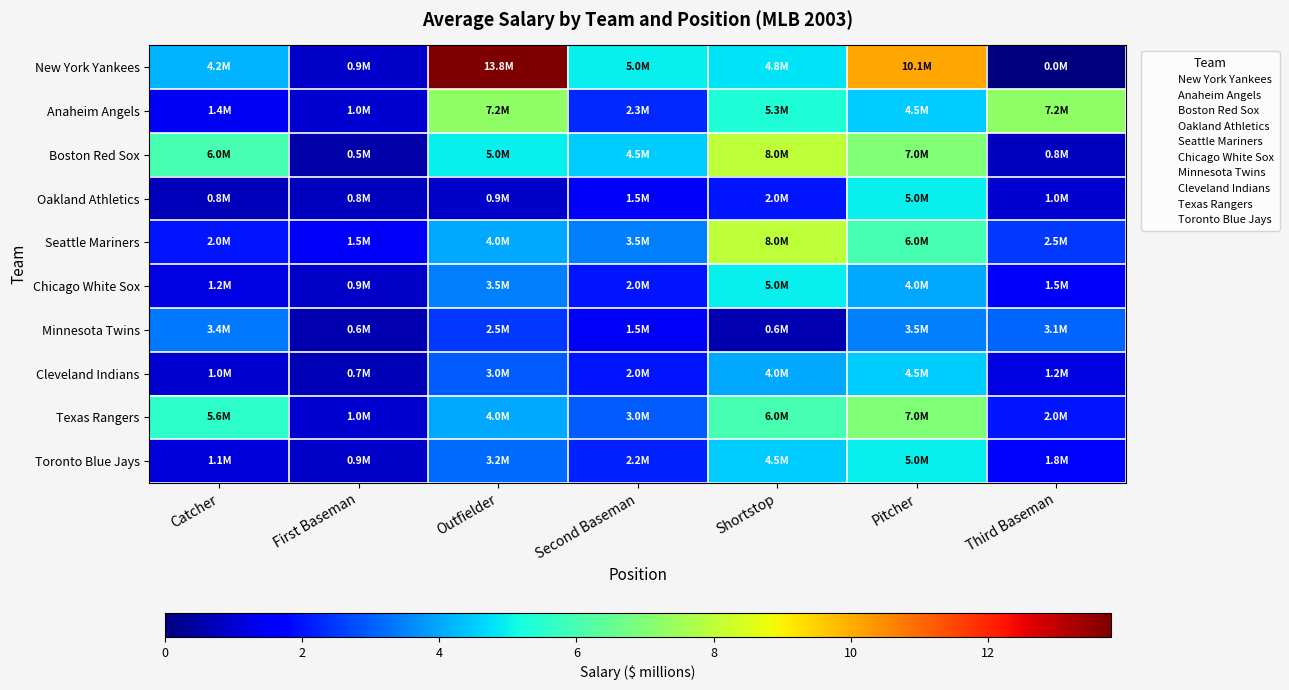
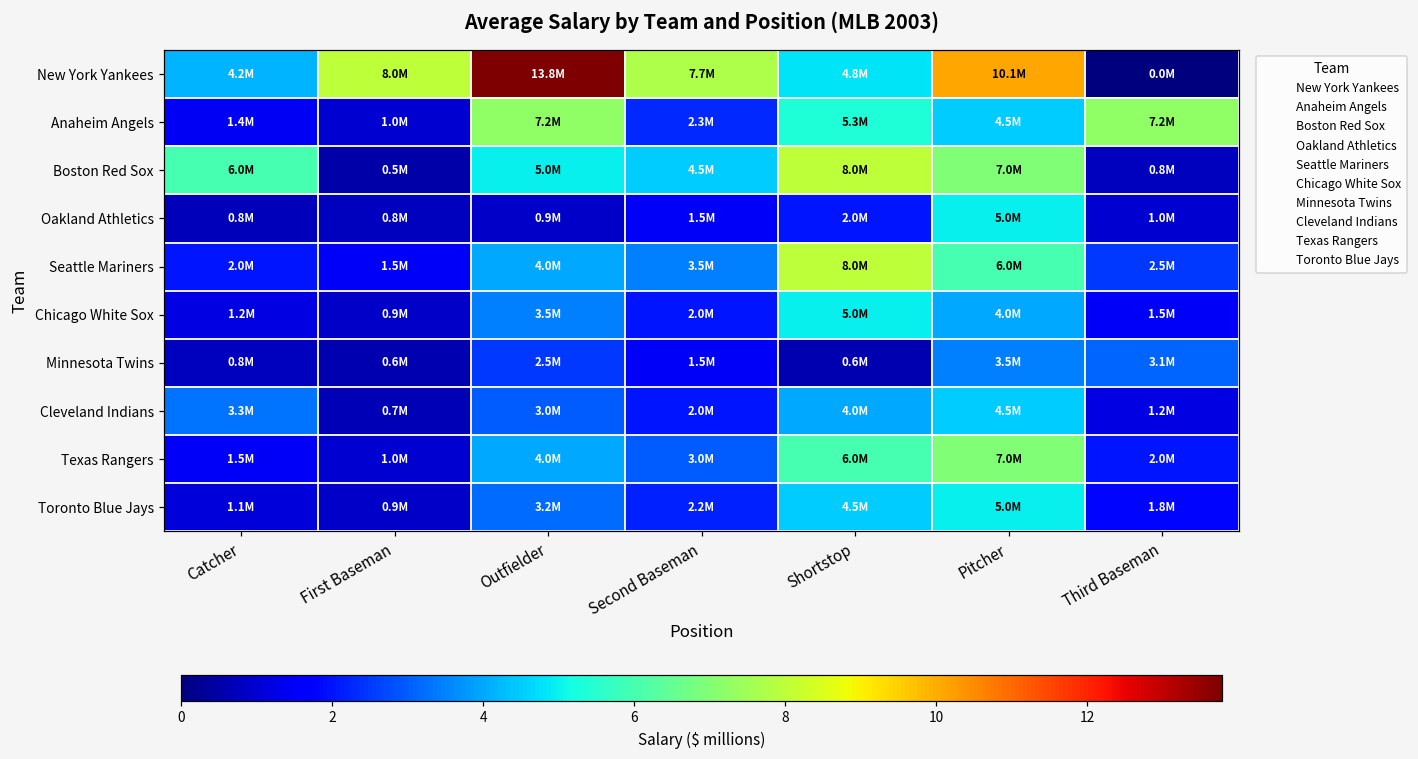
  {
    "New York Yankees": {
      "Catcher": "4.2M",
-     "First Baseman": "0.9M",
+     "First Baseman": "8.0M",
      "Outfielder": "13.8M",
-     "Second Baseman": "5.0M",
+     "Second Baseman": "7.7M",
      "Shortstop": "4.8M",
      "Pitcher": "10.1M",
      "Third Baseman": "0.0M"
    },
    "Anaheim Angels": {
      "Catcher": "1.4M",
      "First Baseman": "1.0M",
      "Outfielder": "7.2M",
      "Second Baseman": "2.3M",
      "Shortstop": "5.3M",
      "Pitcher": "4.5M",
      "Third Baseman": "7.2M"
    },
    "Boston Red Sox": {
      "Catcher": "6.0M",
      "First Baseman": "0.5M",
      "Outfielder": "5.0M",
      "Second Baseman": "4.5M",
      "Shortstop": "8.0M",
      "Pitcher": "7.0M",
      "Third Baseman": "0.8M"
    },
    "Oakland Athletics": {
      "Catcher": "0.8M",
      "First Baseman": "0.8M",
      "Outfielder": "0.9M",
      "Second Baseman": "1.5M",
      "Shortstop": "2.0M",
      "Pitcher": "5.0M",
      "Third Baseman": "1.0M"
    },
    "Seattle Mariners": {
      "Catcher": "2.0M",
      "First Baseman": "1.5M",
      "Outfielder": "4.0M",
      "Second Baseman": "3.5M",
      "Shortstop": "8.0M",
      "Pitcher": "6.0M",
      "Third Baseman": "2.5M"
    },
    "Chicago White Sox": {
      "Catcher": "1.2M",
      "First Baseman": "0.9M",
      "Outfielder": "3.5M",
      "Second Baseman": "2.0M",
      "Shortstop": "5.0M",
      "Pitcher": "4.0M",
      "Third Baseman": "1.5M"
    },
    "Minnesota Twins": {
-     "Catcher": "3.4M",
+     "Catcher": "0.8M",
      "First Baseman": "0.6M",
      "Outfielder": "2.5M",
      "Second Baseman": "1.5M",
      "Shortstop": "0.6M",
      "Pitcher": "3.5M",
      "Third Baseman": "3.1M"
    },
    "Cleveland Indians": {
-     "Catcher": "1.0M",
+     "Catcher": "3.3M",
      "First Baseman": "0.7M",
      "Outfielder": "3.0M",
      "Second Baseman": "2.0M",
      "Shortstop": "4.0M",
      "Pitcher": "4.5M",
      "Third Baseman": "1.2M"
    },
    "Texas Rangers": {
-     "Catcher": "5.6M",
+     "Catcher": "1.5M",
      "First Baseman": "1.0M",
      "Outfielder": "4.0M",
      "Second Baseman": "3.0M",
      "Shortstop": "6.0M",
      "Pitcher": "7.0M",
      "Third Baseman": "2.0M"
    },
    "Toronto Blue Jays": {
      "Catcher": "1.1M",
      "First Baseman": "0.9M",
      "Outfielder": "3.2M",
      "Second Baseman": "2.2M",
      "Shortstop": "4.5M",
      "Pitcher": "5.0M",
      "Third Baseman": "1.8M"
    }
  }
